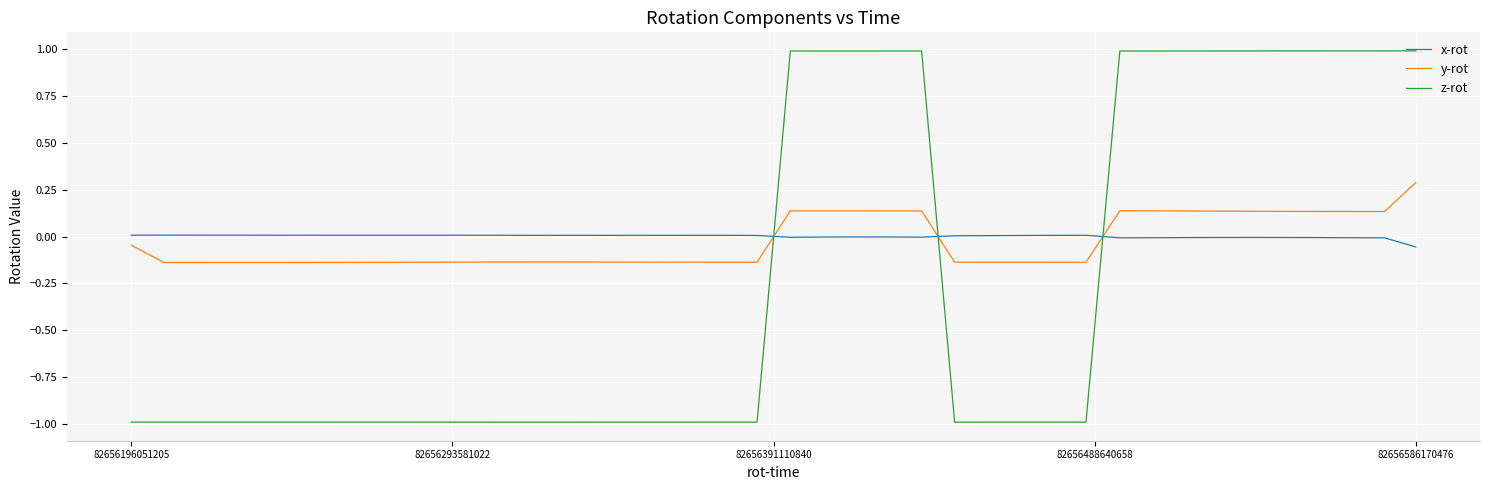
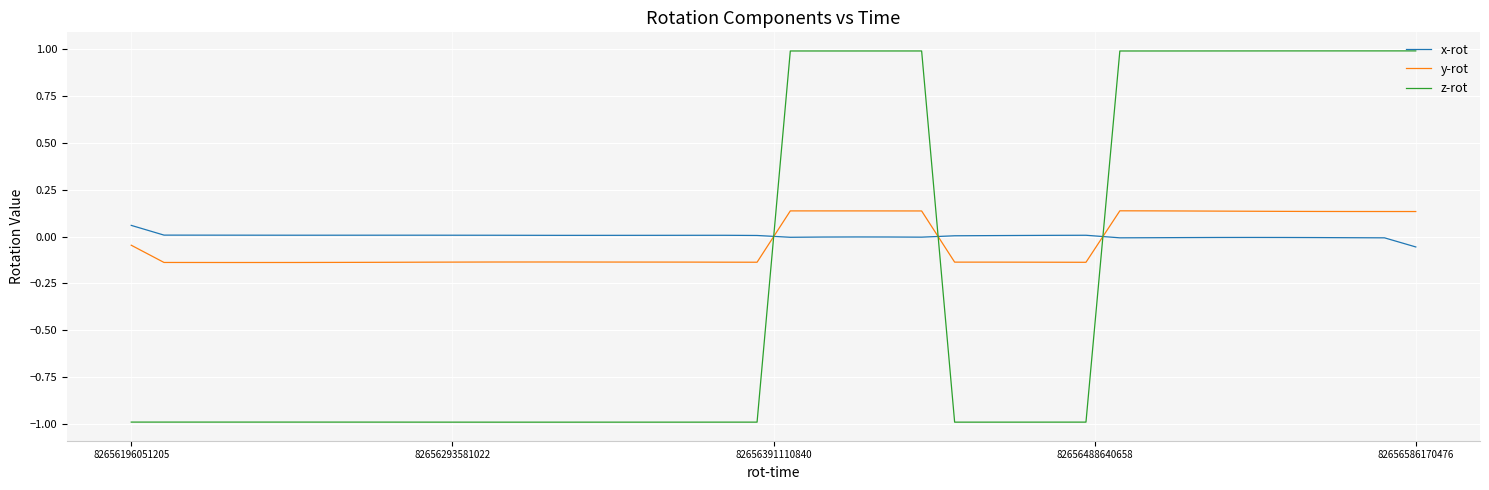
  {
    "x-rot": {
-     "82656196051205": 0.01,
+     "82656196051205": 0.06,
      "82656586170476": -0.06
    },
    "y-rot": {
      "82656196051205": -0.05,
-     "82656586170476": 0.29
+     "82656586170476": 0.13
    },
    "z-rot": {
      "82656196051205": -0.99,
      "82656586170476": 0.99
    }
  }
